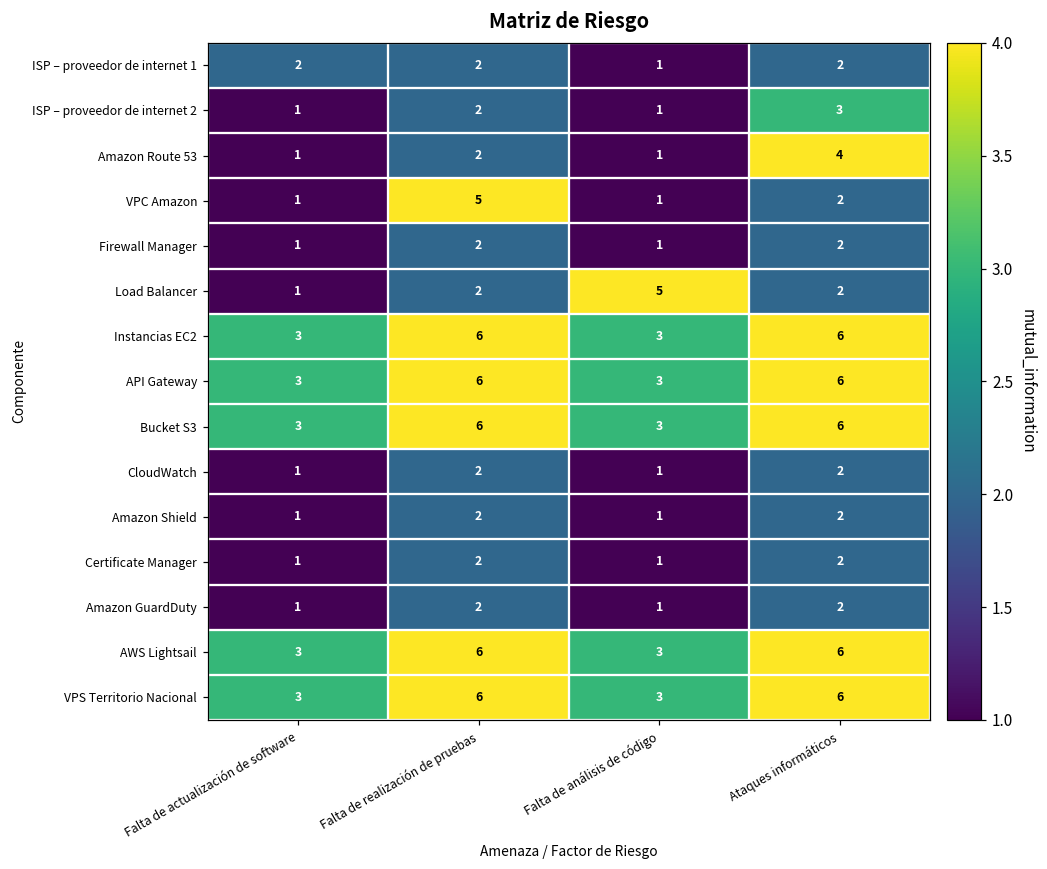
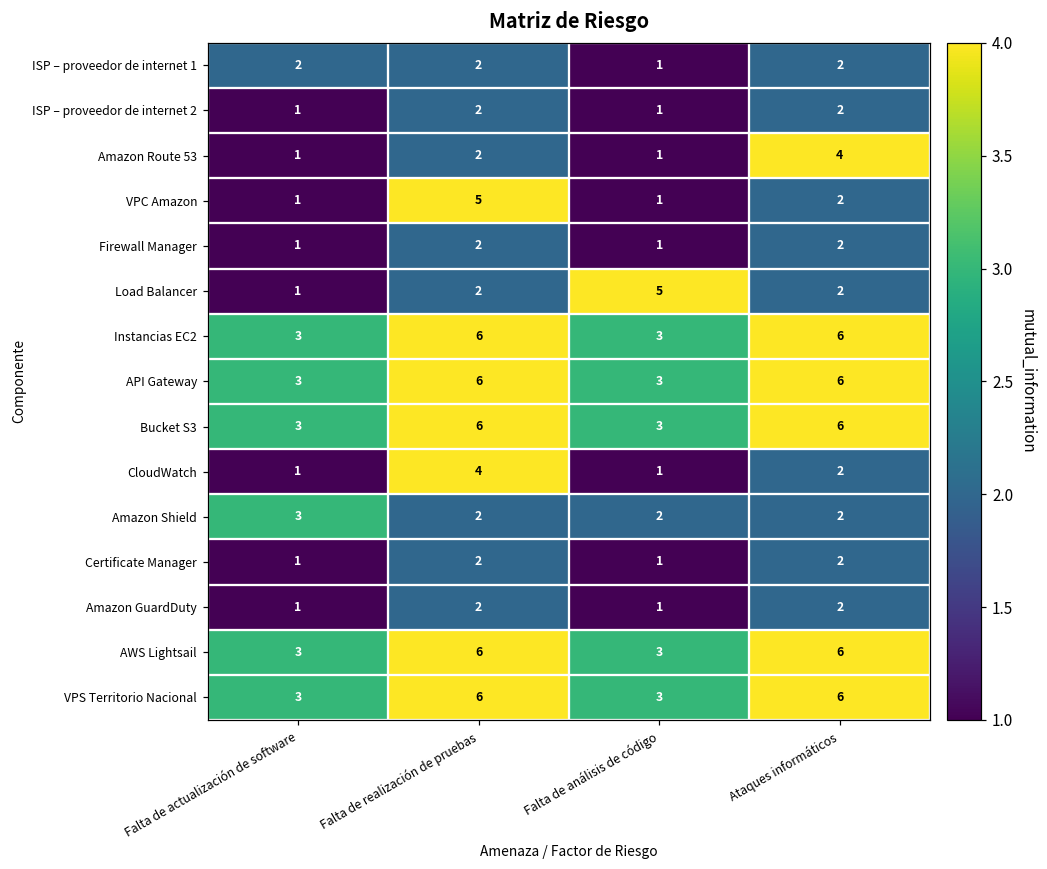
  {
    "ISP – proveedor de internet 1": {
      "Falta de actualización de software": 2,
      "Falta de realización de pruebas": 2,
      "Falta de análisis de código": 1,
      "Ataques informáticos": 2
    },
    "ISP – proveedor de internet 2": {
      "Falta de actualización de software": 1,
      "Falta de realización de pruebas": 2,
      "Falta de análisis de código": 1,
-     "Ataques informáticos": 3
+     "Ataques informáticos": 2
    },
    "Amazon Route 53": {
      "Falta de actualización de software": 1,
      "Falta de realización de pruebas": 2,
      "Falta de análisis de código": 1,
      "Ataques informáticos": 4
    },
    "VPC Amazon": {
      "Falta de actualización de software": 1,
      "Falta de realización de pruebas": 5,
      "Falta de análisis de código": 1,
      "Ataques informáticos": 2
    },
    "Firewall Manager": {
      "Falta de actualización de software": 1,
      "Falta de realización de pruebas": 2,
      "Falta de análisis de código": 1,
      "Ataques informáticos": 2
    },
    "Load Balancer": {
      "Falta de actualización de software": 1,
      "Falta de realización de pruebas": 2,
      "Falta de análisis de código": 5,
      "Ataques informáticos": 2
    },
    "Instancias EC2": {
      "Falta de actualización de software": 3,
      "Falta de realización de pruebas": 6,
      "Falta de análisis de código": 3,
      "Ataques informáticos": 6
    },
    "API Gateway": {
      "Falta de actualización de software": 3,
      "Falta de realización de pruebas": 6,
      "Falta de análisis de código": 3,
      "Ataques informáticos": 6
    },
    "Bucket S3": {
      "Falta de actualización de software": 3,
      "Falta de realización de pruebas": 6,
      "Falta de análisis de código": 3,
      "Ataques informáticos": 6
    },
    "CloudWatch": {
      "Falta de actualización de software": 1,
-     "Falta de realización de pruebas": 2,
+     "Falta de realización de pruebas": 4,
      "Falta de análisis de código": 1,
      "Ataques informáticos": 2
    },
    "Amazon Shield": {
-     "Falta de actualización de software": 1,
+     "Falta de actualización de software": 3,
      "Falta de realización de pruebas": 2,
-     "Falta de análisis de código": 1,
+     "Falta de análisis de código": 2,
      "Ataques informáticos": 2
    },
    "Certificate Manager": {
      "Falta de actualización de software": 1,
      "Falta de realización de pruebas": 2,
      "Falta de análisis de código": 1,
      "Ataques informáticos": 2
    },
    "Amazon GuardDuty": {
      "Falta de actualización de software": 1,
      "Falta de realización de pruebas": 2,
      "Falta de análisis de código": 1,
      "Ataques informáticos": 2
    },
    "AWS Lightsail": {
      "Falta de actualización de software": 3,
      "Falta de realización de pruebas": 6,
      "Falta de análisis de código": 3,
      "Ataques informáticos": 6
    },
    "VPS Territorio Nacional": {
      "Falta de actualización de software": 3,
      "Falta de realización de pruebas": 6,
      "Falta de análisis de código": 3,
      "Ataques informáticos": 6
    }
  }
